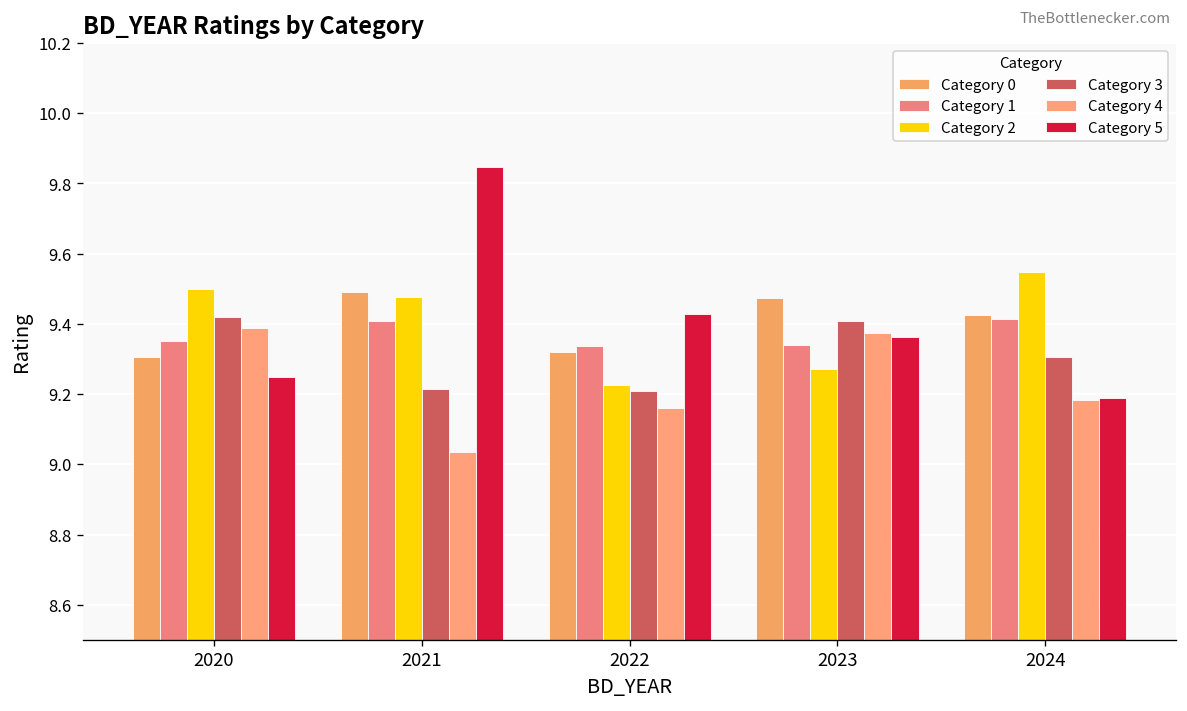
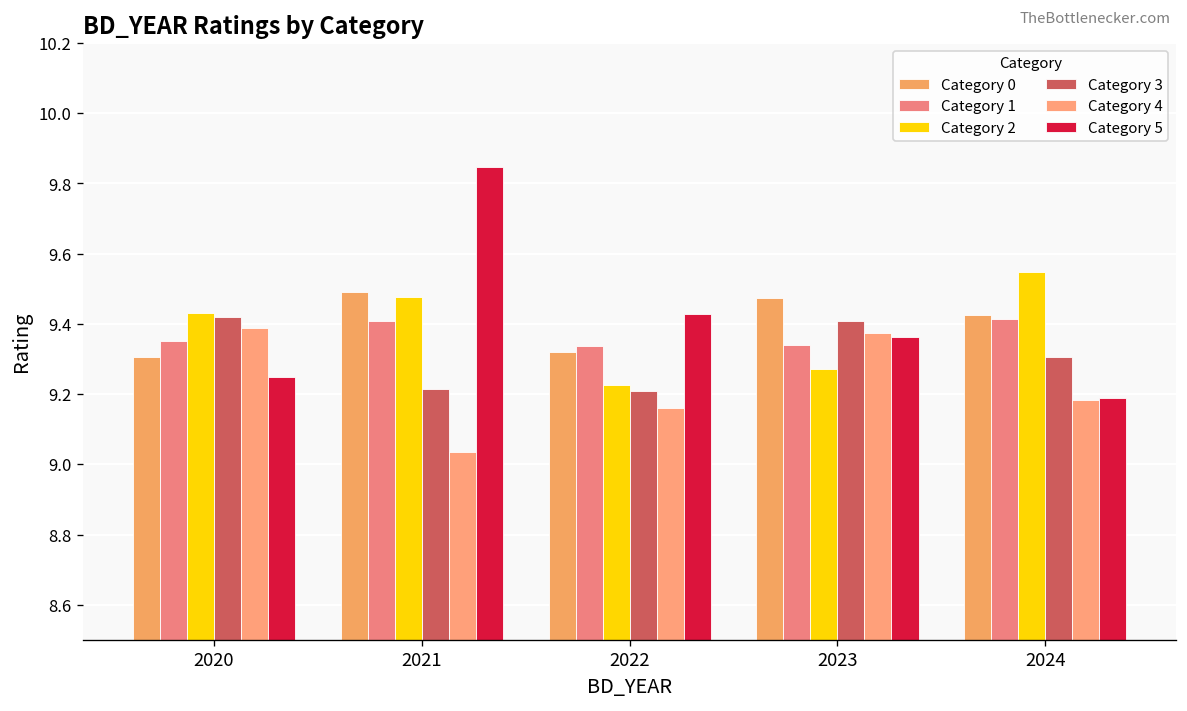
  {
    "Category 2": {
-     "2020": 9.50,
+     "2020": 9.43,
      "2021": 9.48,
      "2022": 9.23,
      "2023": 9.27,
      "2024": 9.55
    },
    "Category 3": {
      "2020": 9.42,
      "2021": 9.22,
      "2022": 9.21,
      "2023": 9.41,
      "2024": 9.31
    },
    "Category 5": {
      "2020": 9.25,
      "2021": 9.85,
      "2022": 9.43,
      "2023": 9.36,
      "2024": 9.19
    }
  }
